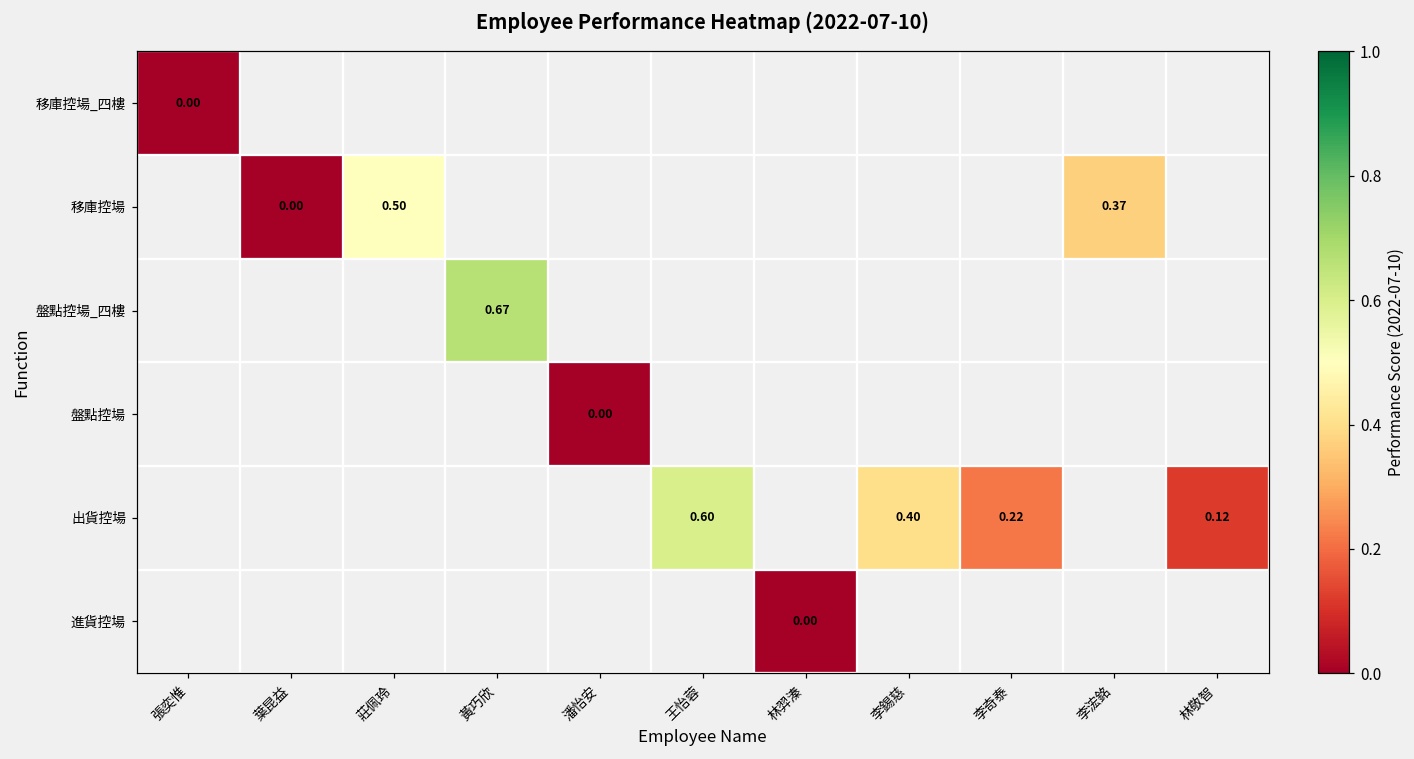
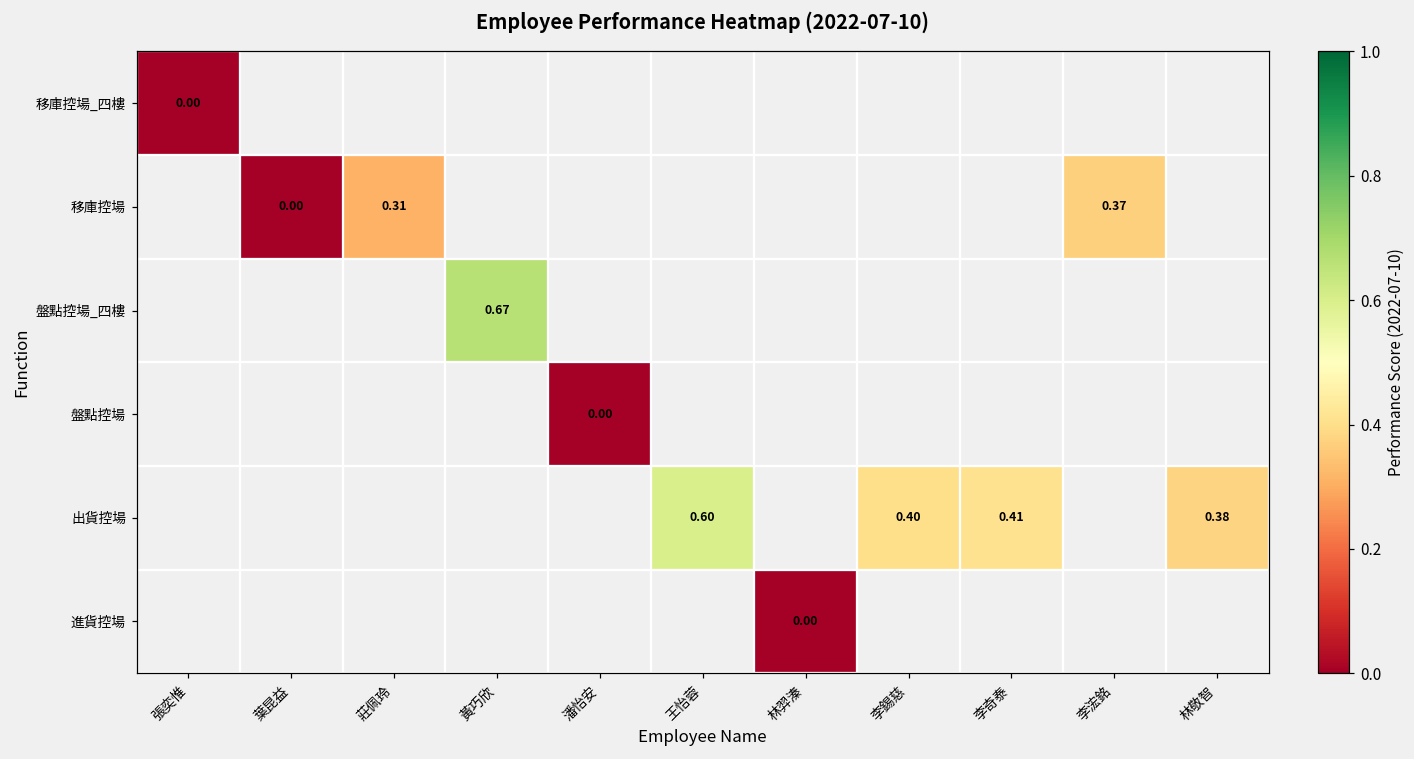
  {
    "移庫控場_四樓": {
      "張奕惟": 0.00
    },
    "移庫控場": {
      "葉昆益": 0.00,
-     "莊佩玲": 0.50,
+     "莊佩玲": 0.31,
      "李浤銘": 0.37
    },
    "盤點控場_四樓": {
      "黃巧欣": 0.67
    },
    "盤點控場": {
      "潘怡安": 0.00
    },
    "出貨控場": {
      "王怡蓉": 0.60,
      "李錫慈": 0.40,
-     "李奇泰": 0.22,
-     "林敬智": 0.12
+     "李奇泰": 0.41,
+     "林敬智": 0.38
    },
    "進貨控場": {
      "林羿溱": 0.00
    }
  }
